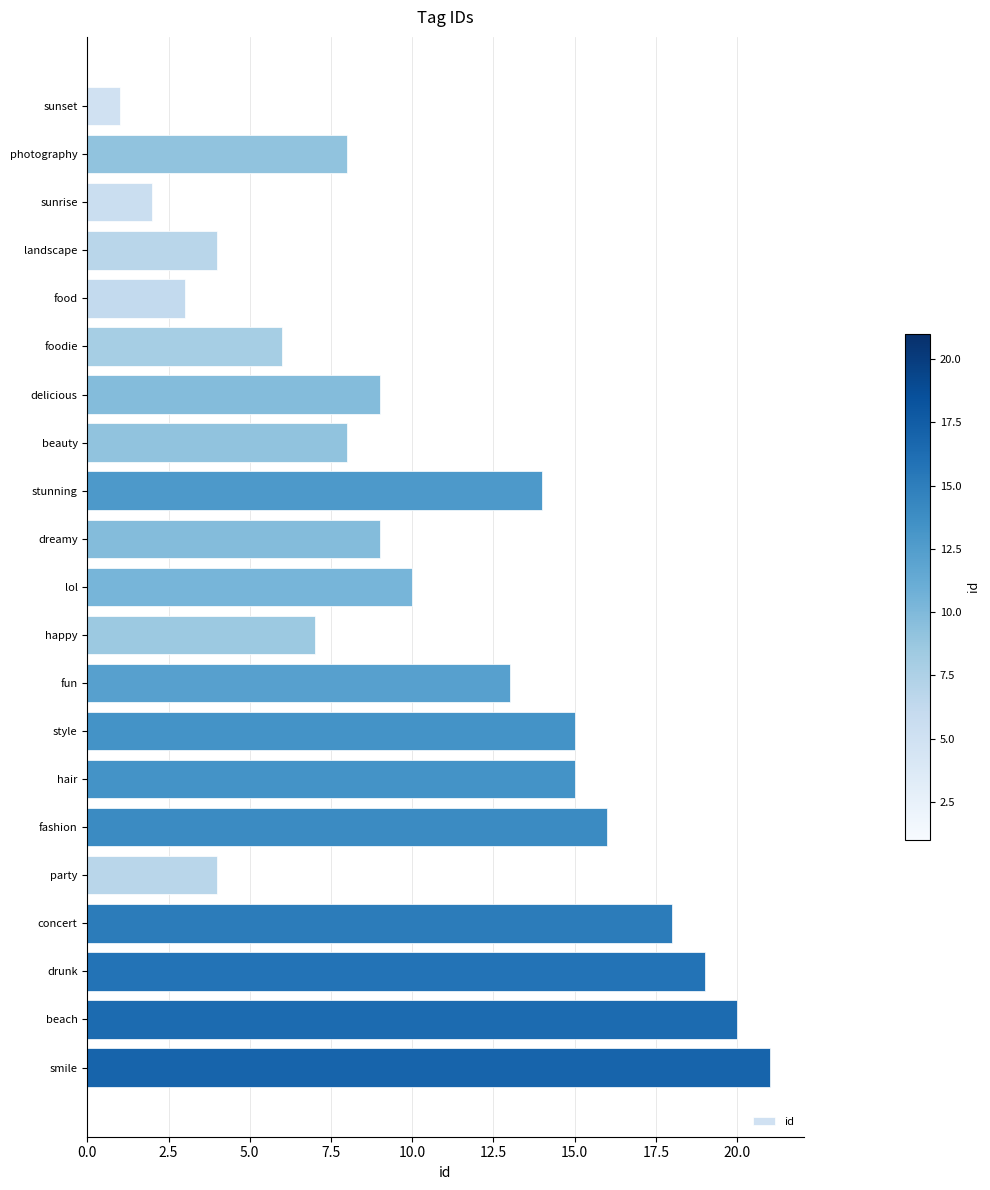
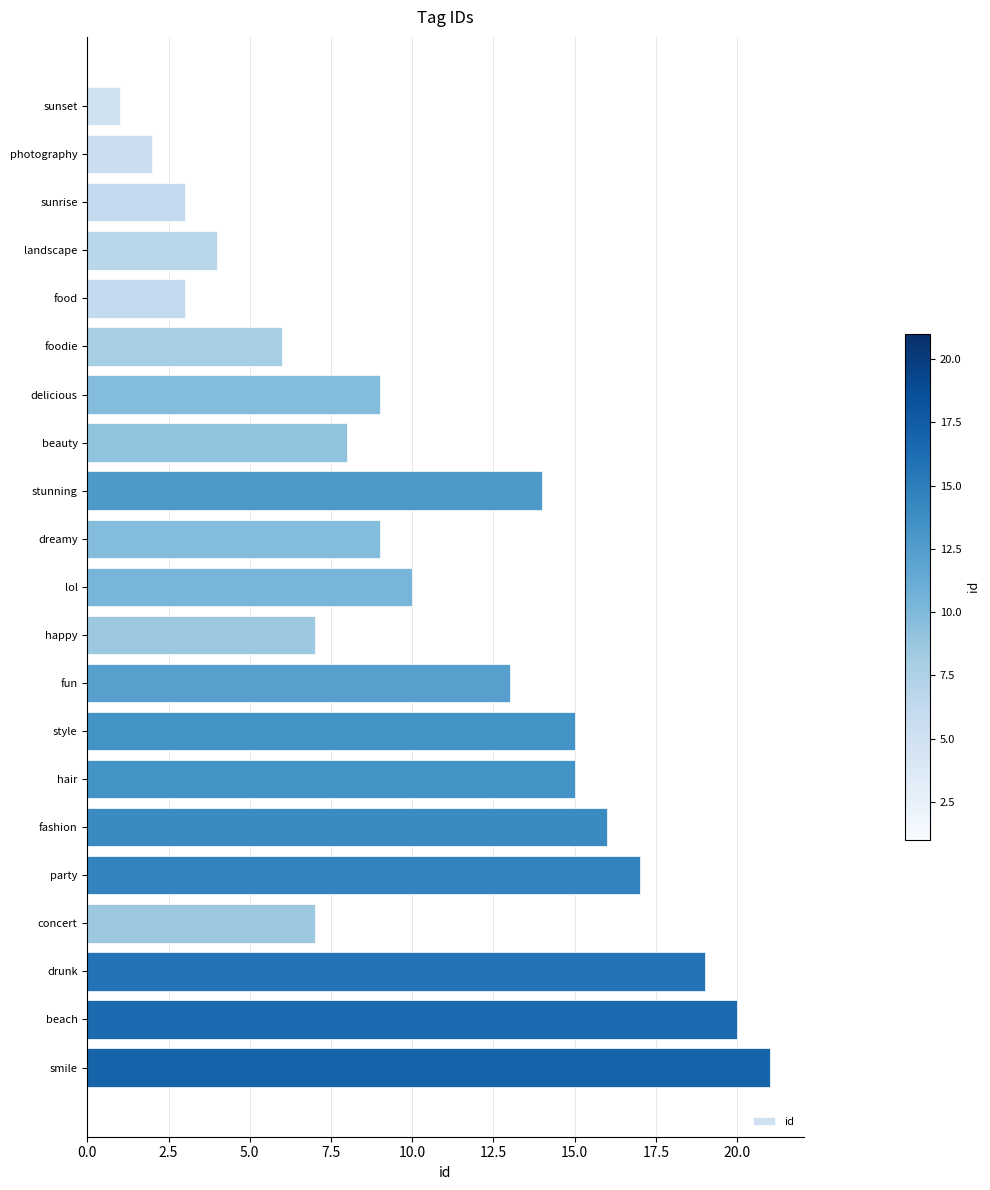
  {
    "sunset": 1,
-   "photography": 8,
-   "sunrise": 2,
+   "photography": 2,
+   "sunrise": 3,
    "landscape": 4,
    "food": 3,
    "foodie": 6,
    "delicious": 9,
    "beauty": 8,
    "stunning": 14,
    "dreamy": 9,
    "lol": 10,
    "happy": 7,
    "fun": 13,
    "style": 15,
    "hair": 15,
    "fashion": 16,
-   "party": 4,
-   "concert": 18,
+   "party": 17,
+   "concert": 7,
    "drunk": 19,
    "beach": 20,
    "smile": 21
  }
